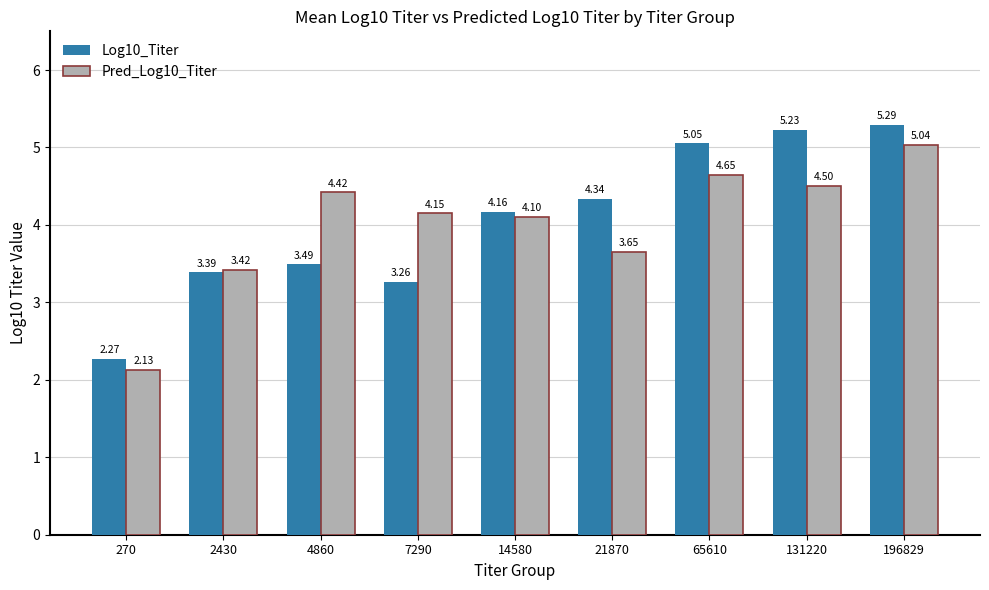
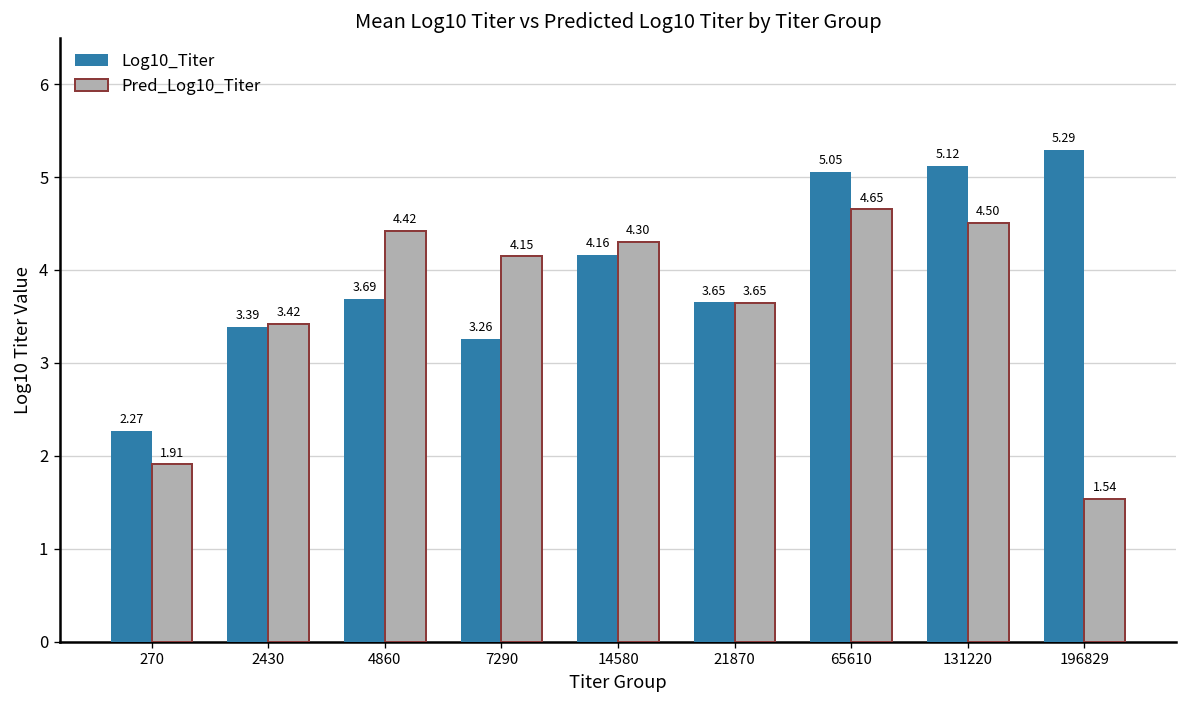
  {
    "Log10_Titer": {
      "270": 2.27,
      "2430": 3.39,
-     "4860": 3.49,
+     "4860": 3.69,
      "7290": 3.26,
      "14580": 4.16,
-     "21870": 4.34,
+     "21870": 3.65,
      "65610": 5.05,
-     "131220": 5.23,
+     "131220": 5.12,
      "196829": 5.29
    },
    "Pred_Log10_Titer": {
-     "270": 2.13,
+     "270": 1.91,
      "2430": 3.42,
      "4860": 4.42,
      "7290": 4.15,
-     "14580": 4.10,
+     "14580": 4.30,
      "21870": 3.65,
      "65610": 4.65,
      "131220": 4.50,
-     "196829": 5.04
+     "196829": 1.54
    }
  }
